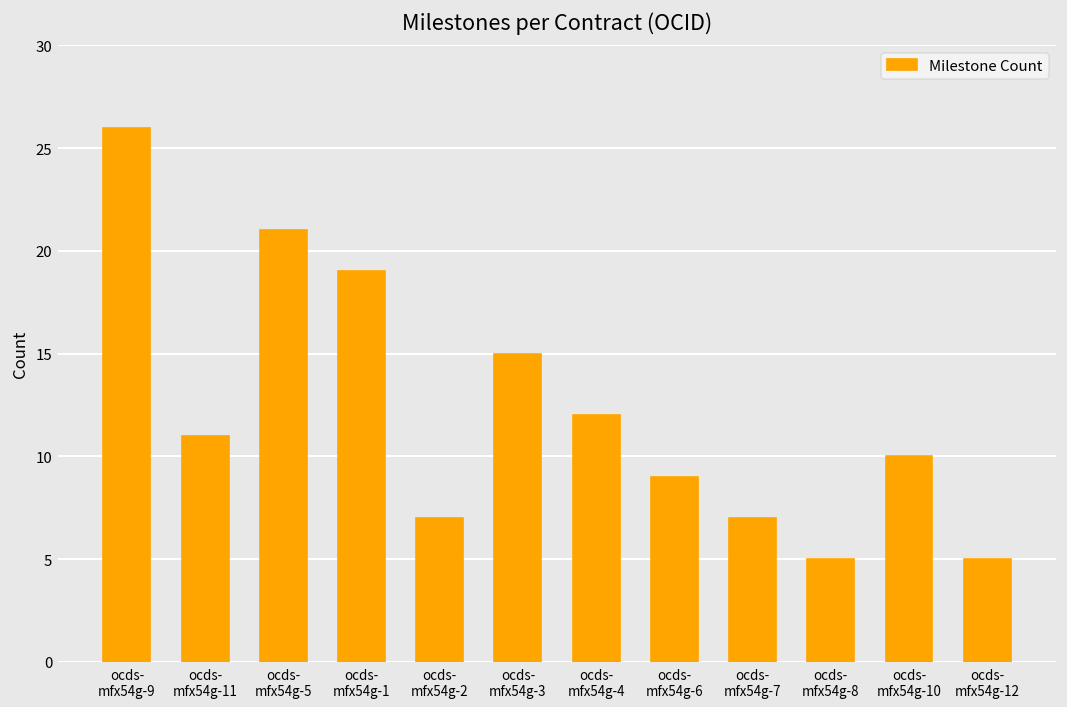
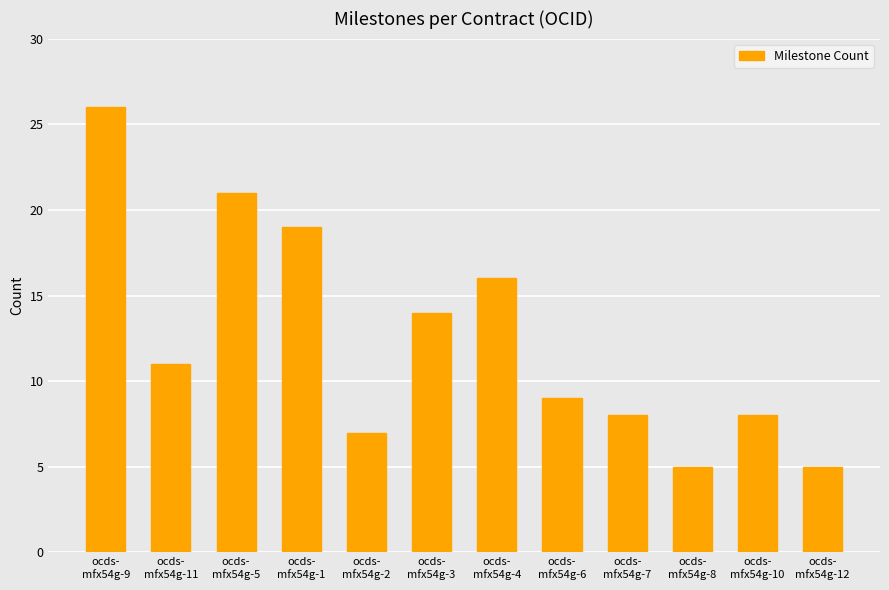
  {
    "ocds- mfx54g-9": 26,
    "ocds- mfx54g-11": 11,
    "ocds- mfx54g-5": 21,
    "ocds- mfx54g-1": 19,
    "ocds- mfx54g-2": 7,
-   "ocds- mfx54g-3": 15,
-   "ocds- mfx54g-4": 12,
+   "ocds- mfx54g-3": 14,
+   "ocds- mfx54g-4": 16,
    "ocds- mfx54g-6": 9,
-   "ocds- mfx54g-7": 7,
+   "ocds- mfx54g-7": 8,
    "ocds- mfx54g-8": 5,
-   "ocds- mfx54g-10": 10,
+   "ocds- mfx54g-10": 8,
    "ocds- mfx54g-12": 5
  }
